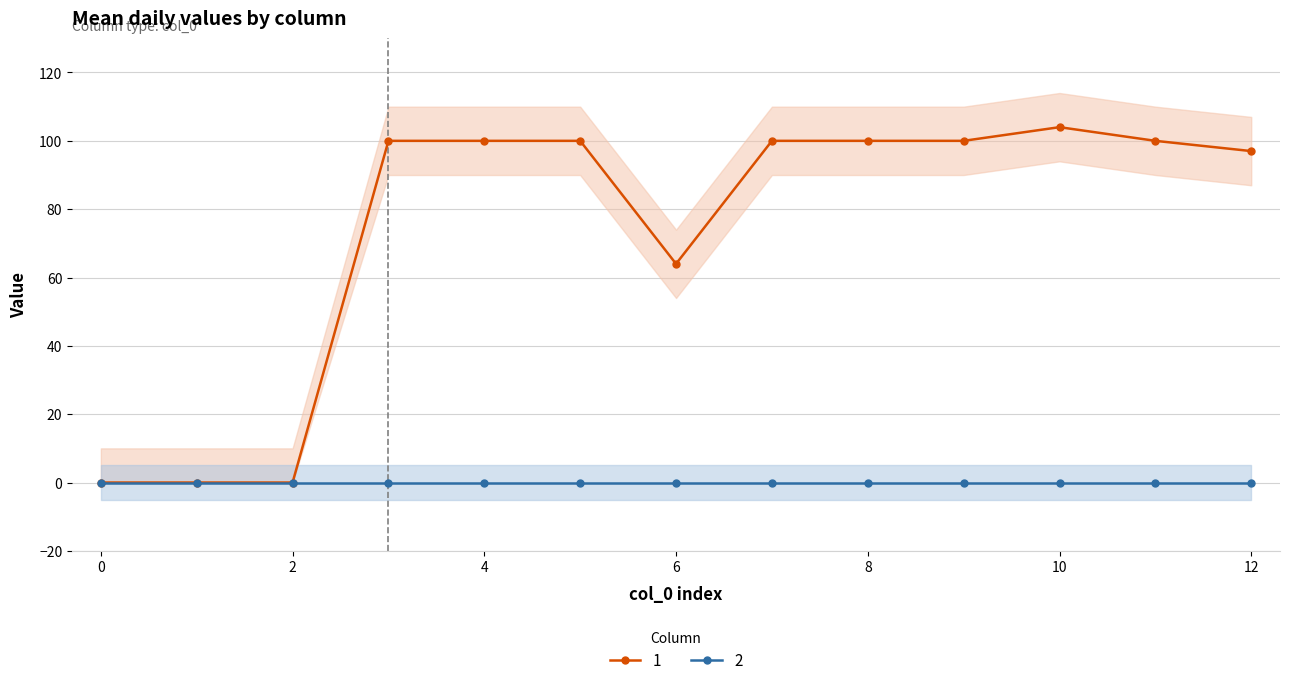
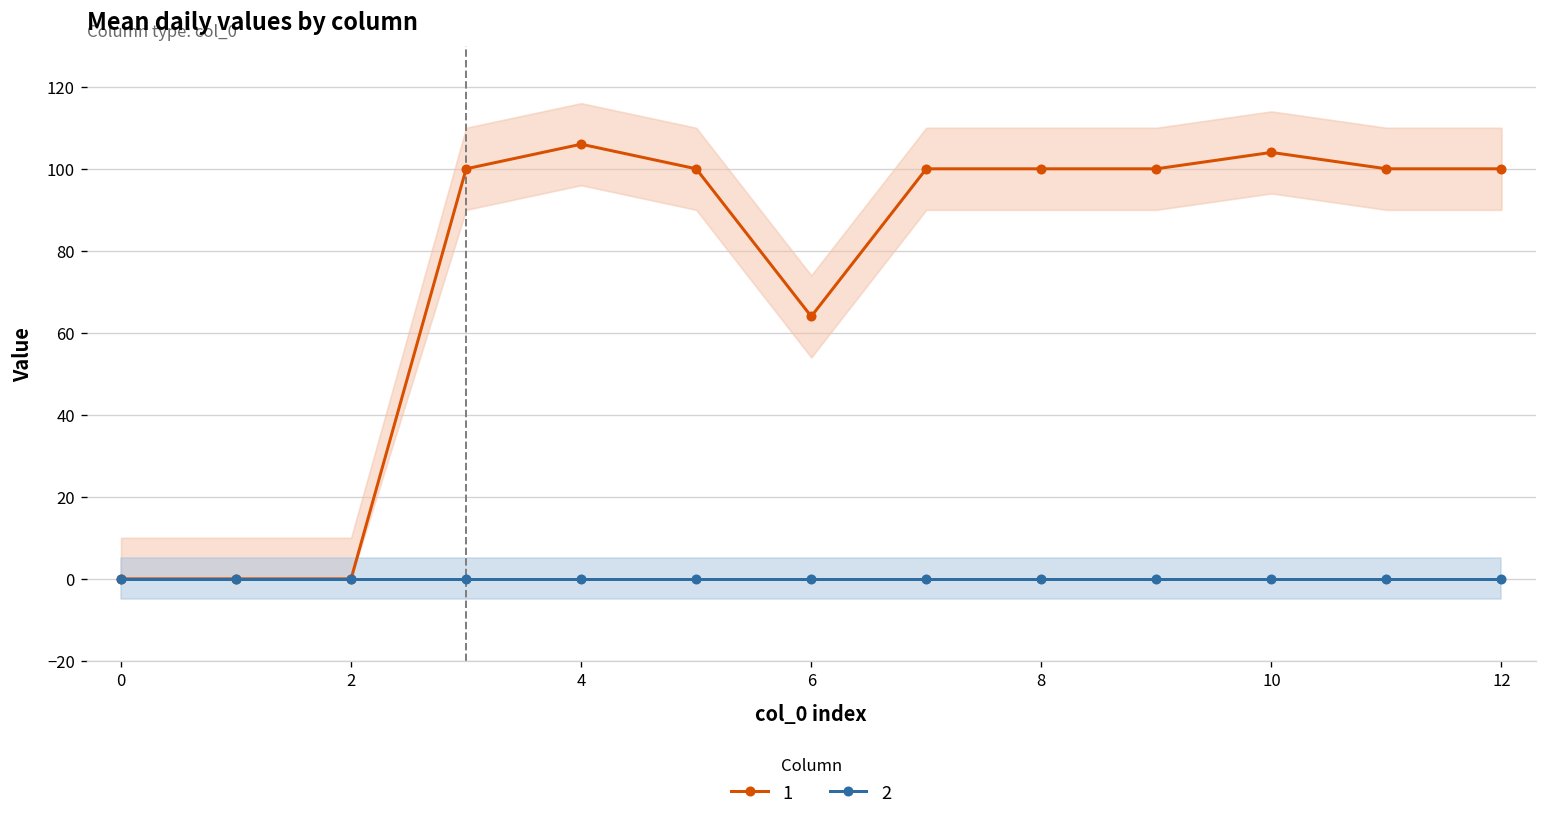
  {
    "1": {
-     "4": 100,
+     "4": 106,
      "6": 64,
      "8": 100,
      "10": 104,
-     "12": 97
+     "12": 100
    },
    "2": {
      "4": 0,
      "6": 0,
      "8": 0,
      "10": 0,
      "12": 0
    }
  }
